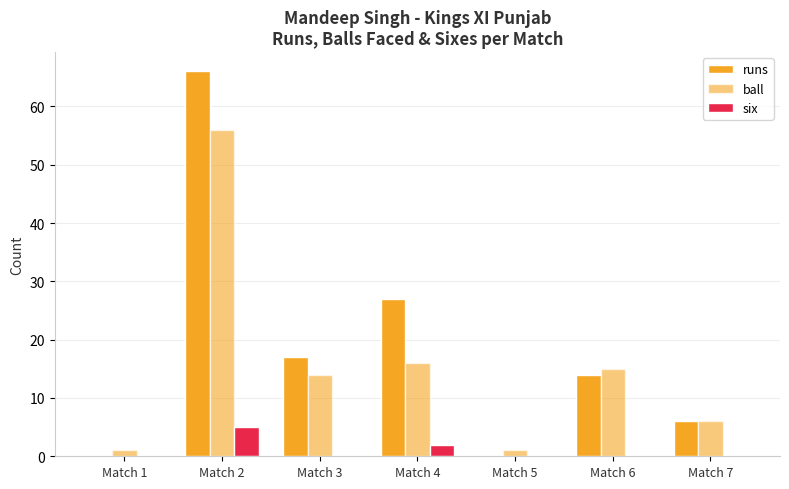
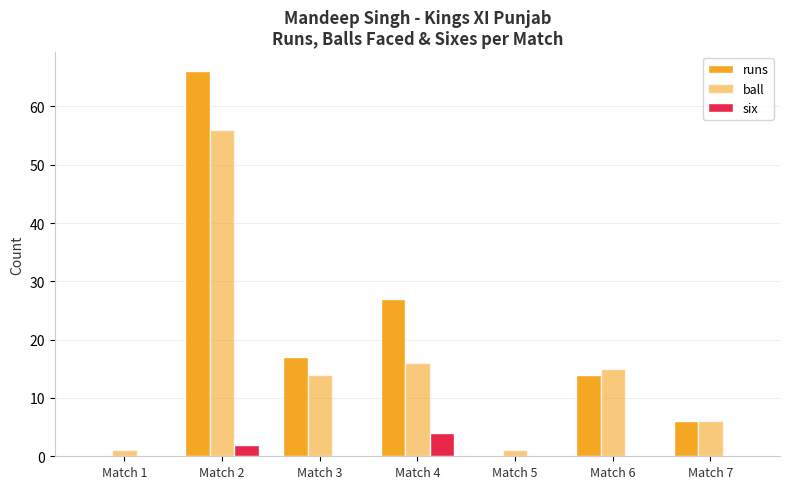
  {
    "six": {
      "Match 1": 0,
-     "Match 2": 5,
+     "Match 2": 2,
      "Match 3": 0,
-     "Match 4": 2,
+     "Match 4": 4,
      "Match 5": 0,
      "Match 6": 0,
      "Match 7": 0
    }
  }
